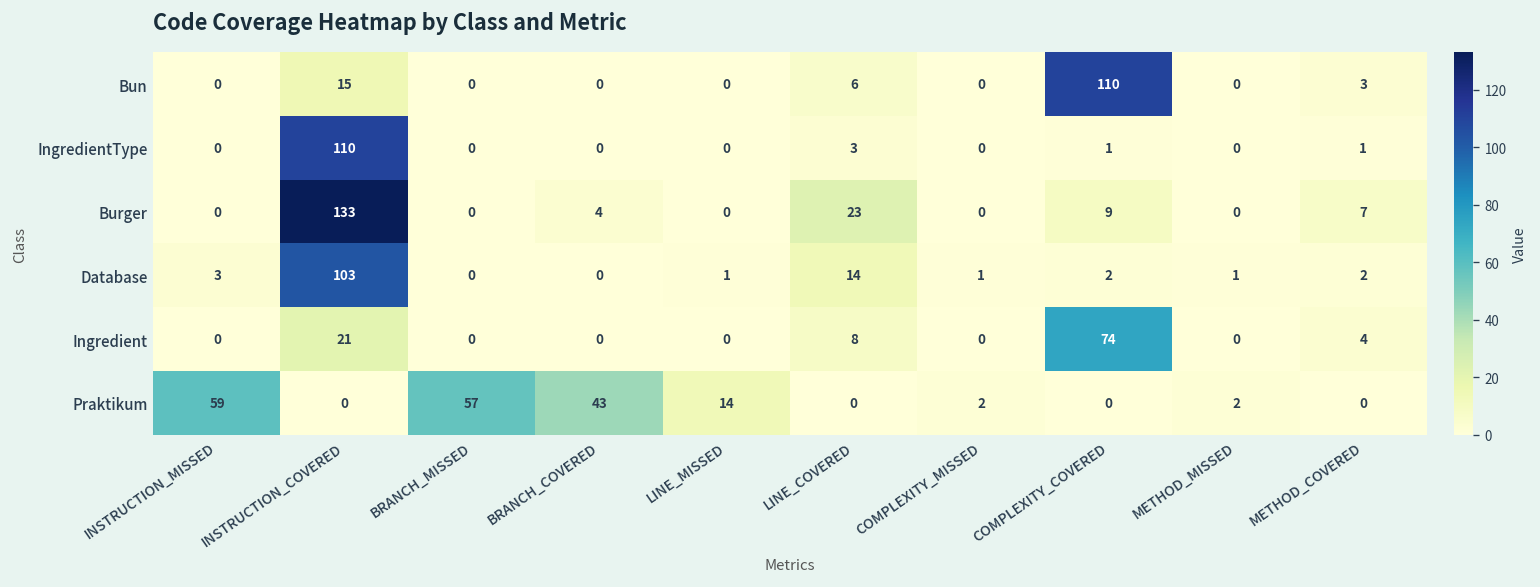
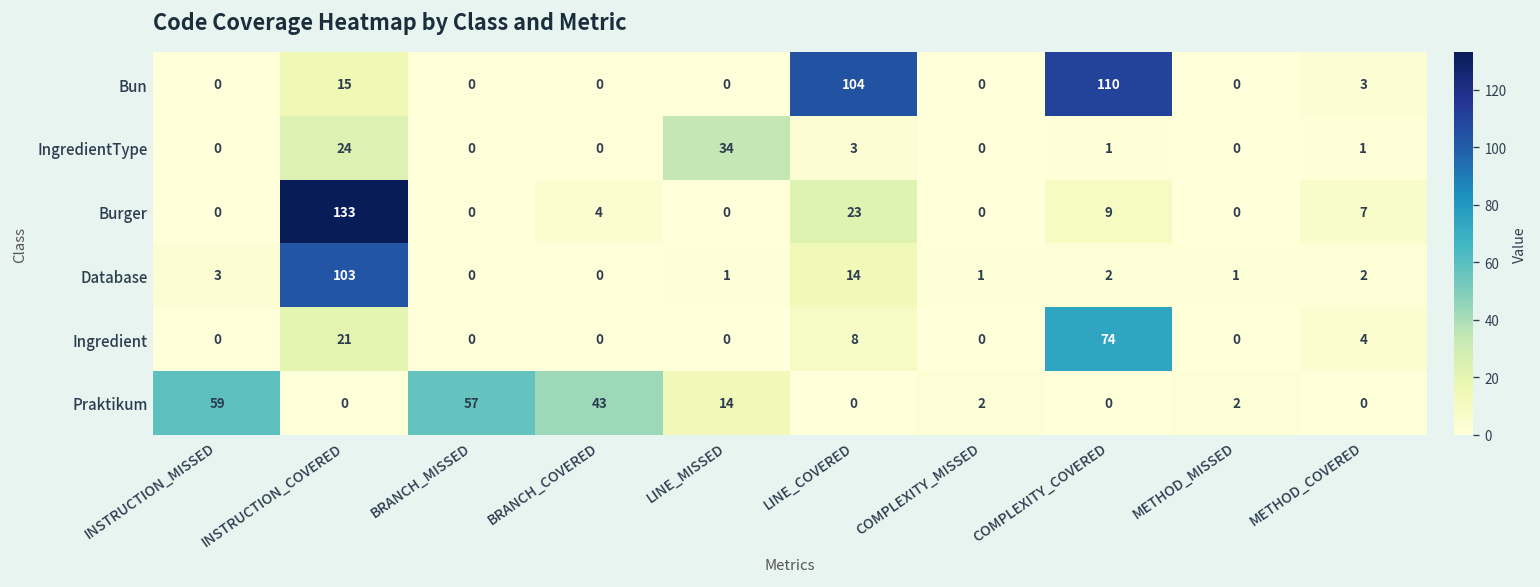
  {
    "Bun": {
      "INSTRUCTION_MISSED": 0,
      "INSTRUCTION_COVERED": 15,
      "BRANCH_MISSED": 0,
      "BRANCH_COVERED": 0,
      "LINE_MISSED": 0,
-     "LINE_COVERED": 6,
+     "LINE_COVERED": 104,
      "COMPLEXITY_MISSED": 0,
      "COMPLEXITY_COVERED": 110,
      "METHOD_MISSED": 0,
      "METHOD_COVERED": 3
    },
    "IngredientType": {
      "INSTRUCTION_MISSED": 0,
-     "INSTRUCTION_COVERED": 110,
+     "INSTRUCTION_COVERED": 24,
      "BRANCH_MISSED": 0,
      "BRANCH_COVERED": 0,
-     "LINE_MISSED": 0,
+     "LINE_MISSED": 34,
      "LINE_COVERED": 3,
      "COMPLEXITY_MISSED": 0,
      "COMPLEXITY_COVERED": 1,
      "METHOD_MISSED": 0,
      "METHOD_COVERED": 1
    },
    "Burger": {
      "INSTRUCTION_MISSED": 0,
      "INSTRUCTION_COVERED": 133,
      "BRANCH_MISSED": 0,
      "BRANCH_COVERED": 4,
      "LINE_MISSED": 0,
      "LINE_COVERED": 23,
      "COMPLEXITY_MISSED": 0,
      "COMPLEXITY_COVERED": 9,
      "METHOD_MISSED": 0,
      "METHOD_COVERED": 7
    },
    "Database": {
      "INSTRUCTION_MISSED": 3,
      "INSTRUCTION_COVERED": 103,
      "BRANCH_MISSED": 0,
      "BRANCH_COVERED": 0,
      "LINE_MISSED": 1,
      "LINE_COVERED": 14,
      "COMPLEXITY_MISSED": 1,
      "COMPLEXITY_COVERED": 2,
      "METHOD_MISSED": 1,
      "METHOD_COVERED": 2
    },
    "Ingredient": {
      "INSTRUCTION_MISSED": 0,
      "INSTRUCTION_COVERED": 21,
      "BRANCH_MISSED": 0,
      "BRANCH_COVERED": 0,
      "LINE_MISSED": 0,
      "LINE_COVERED": 8,
      "COMPLEXITY_MISSED": 0,
      "COMPLEXITY_COVERED": 74,
      "METHOD_MISSED": 0,
      "METHOD_COVERED": 4
    },
    "Praktikum": {
      "INSTRUCTION_MISSED": 59,
      "INSTRUCTION_COVERED": 0,
      "BRANCH_MISSED": 57,
      "BRANCH_COVERED": 43,
      "LINE_MISSED": 14,
      "LINE_COVERED": 0,
      "COMPLEXITY_MISSED": 2,
      "COMPLEXITY_COVERED": 0,
      "METHOD_MISSED": 2,
      "METHOD_COVERED": 0
    }
  }
